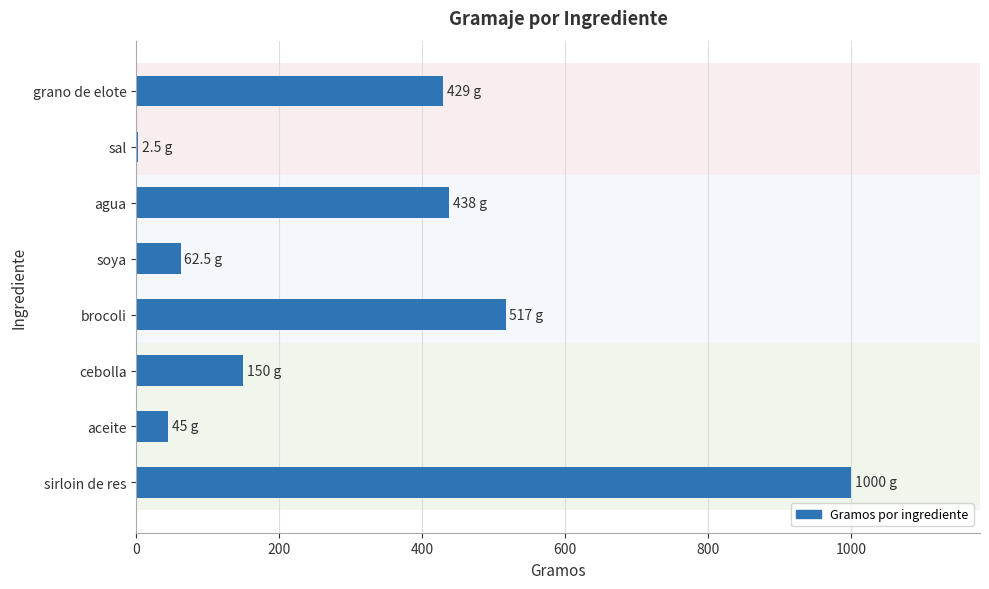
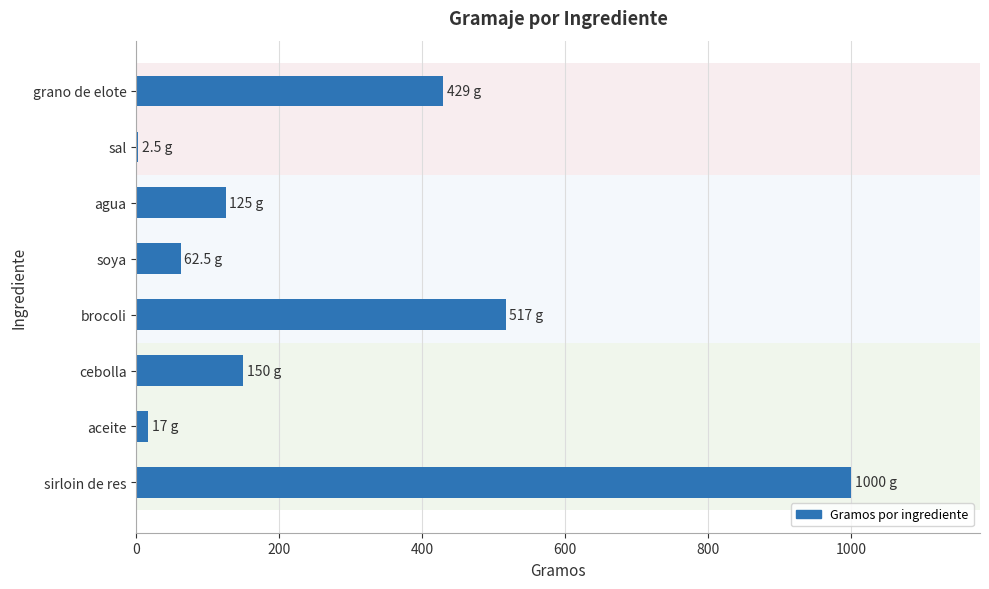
  {
    "grano de elote": 429,
    "sal": 2.5,
-   "agua": 438,
+   "agua": 125,
    "soya": 62.5,
    "brocoli": 517,
    "cebolla": 150,
-   "aceite": 45,
+   "aceite": 17,
    "sirloin de res": 1000
  }
